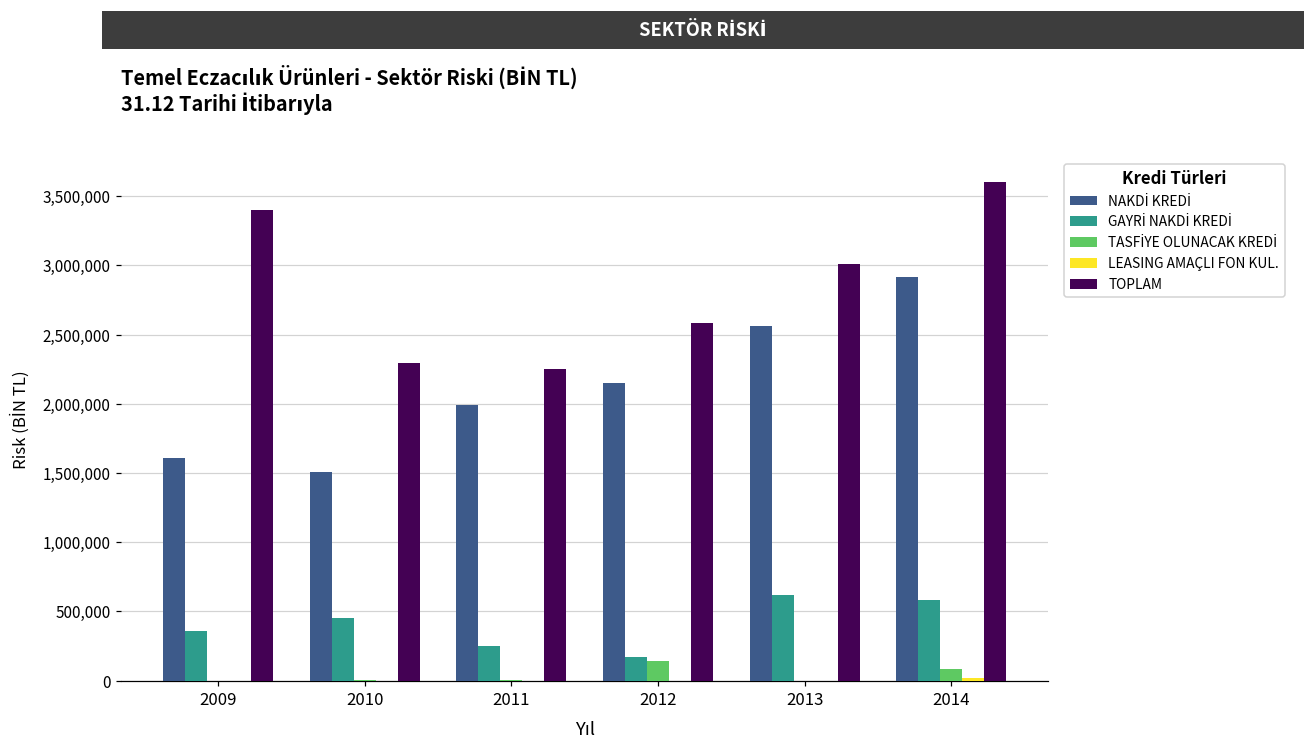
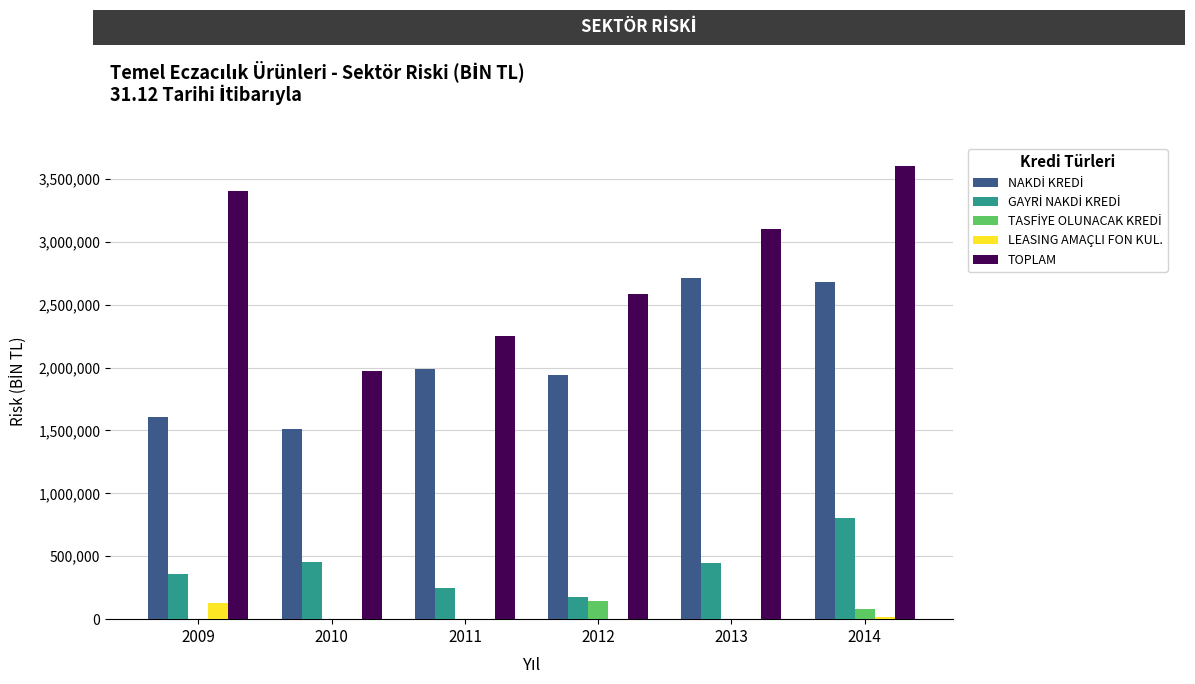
  {
    "NAKDİ KREDİ": {
      "2009": "1,610,000",
      "2010": "1,510,000",
      "2011": "1,990,000",
-     "2012": "2,150,000",
-     "2013": "2,560,000",
-     "2014": "2,920,000"
+     "2012": "1,940,000",
+     "2013": "2,710,000",
+     "2014": "2,680,000"
    },
    "GAYRİ NAKDİ KREDİ": {
      "2009": "360,000",
      "2010": "460,000",
      "2011": "250,000",
      "2012": "170,000",
-     "2013": "620,000",
-     "2014": "580,000"
+     "2013": "450,000",
+     "2014": "800,000"
    },
    "TASFİYE OLUNACAK KREDİ": {
      "2009": "0",
      "2012": "140,000",
      "2013": "0",
      "2014": "80,000"
    },
    "LEASING AMAÇLI FON KUL.": {
-     "2009": "0",
+     "2009": "130,000",
      "2010": "0",
      "2011": "0",
      "2012": "0",
      "2013": "0"
    },
    "TOPLAM": {
      "2009": "3,400,000",
-     "2010": "2,300,000",
+     "2010": "1,970,000",
      "2011": "2,250,000",
      "2012": "2,580,000",
-     "2013": "3,010,000",
+     "2013": "3,100,000",
      "2014": "3,600,000"
    }
  }
